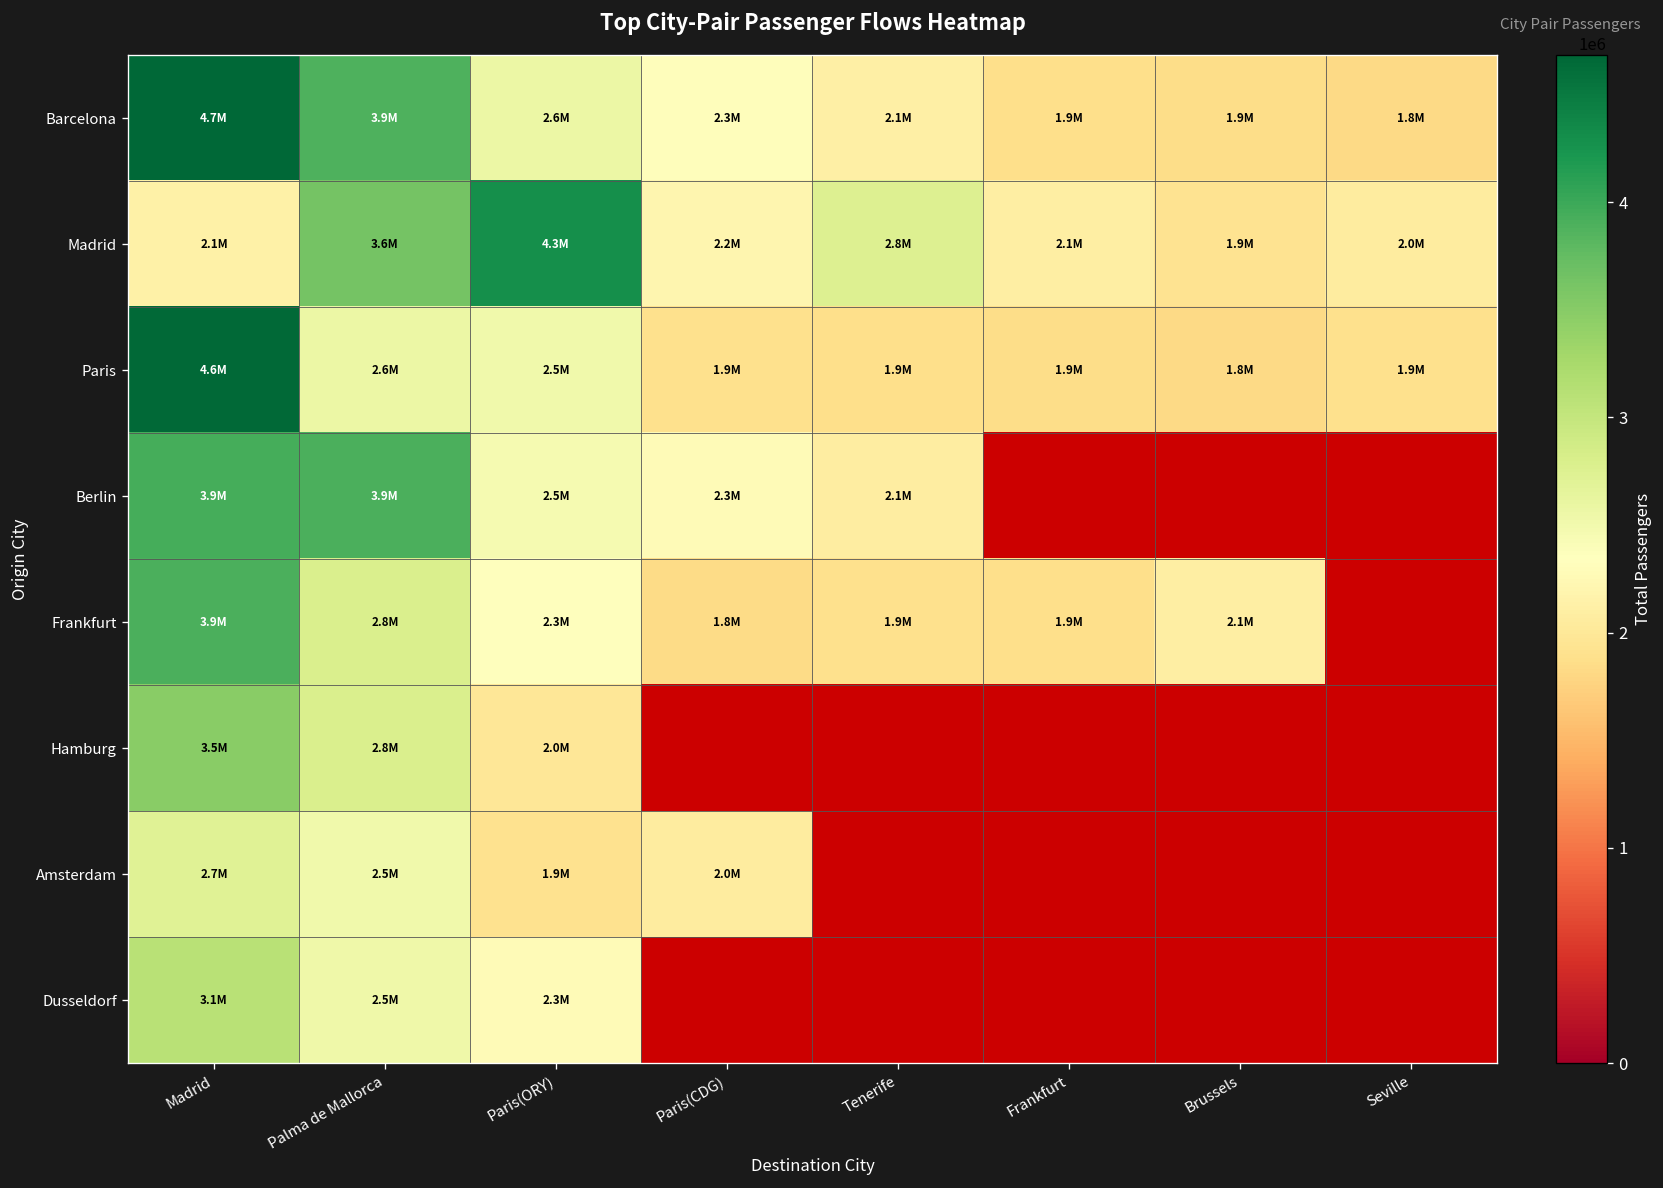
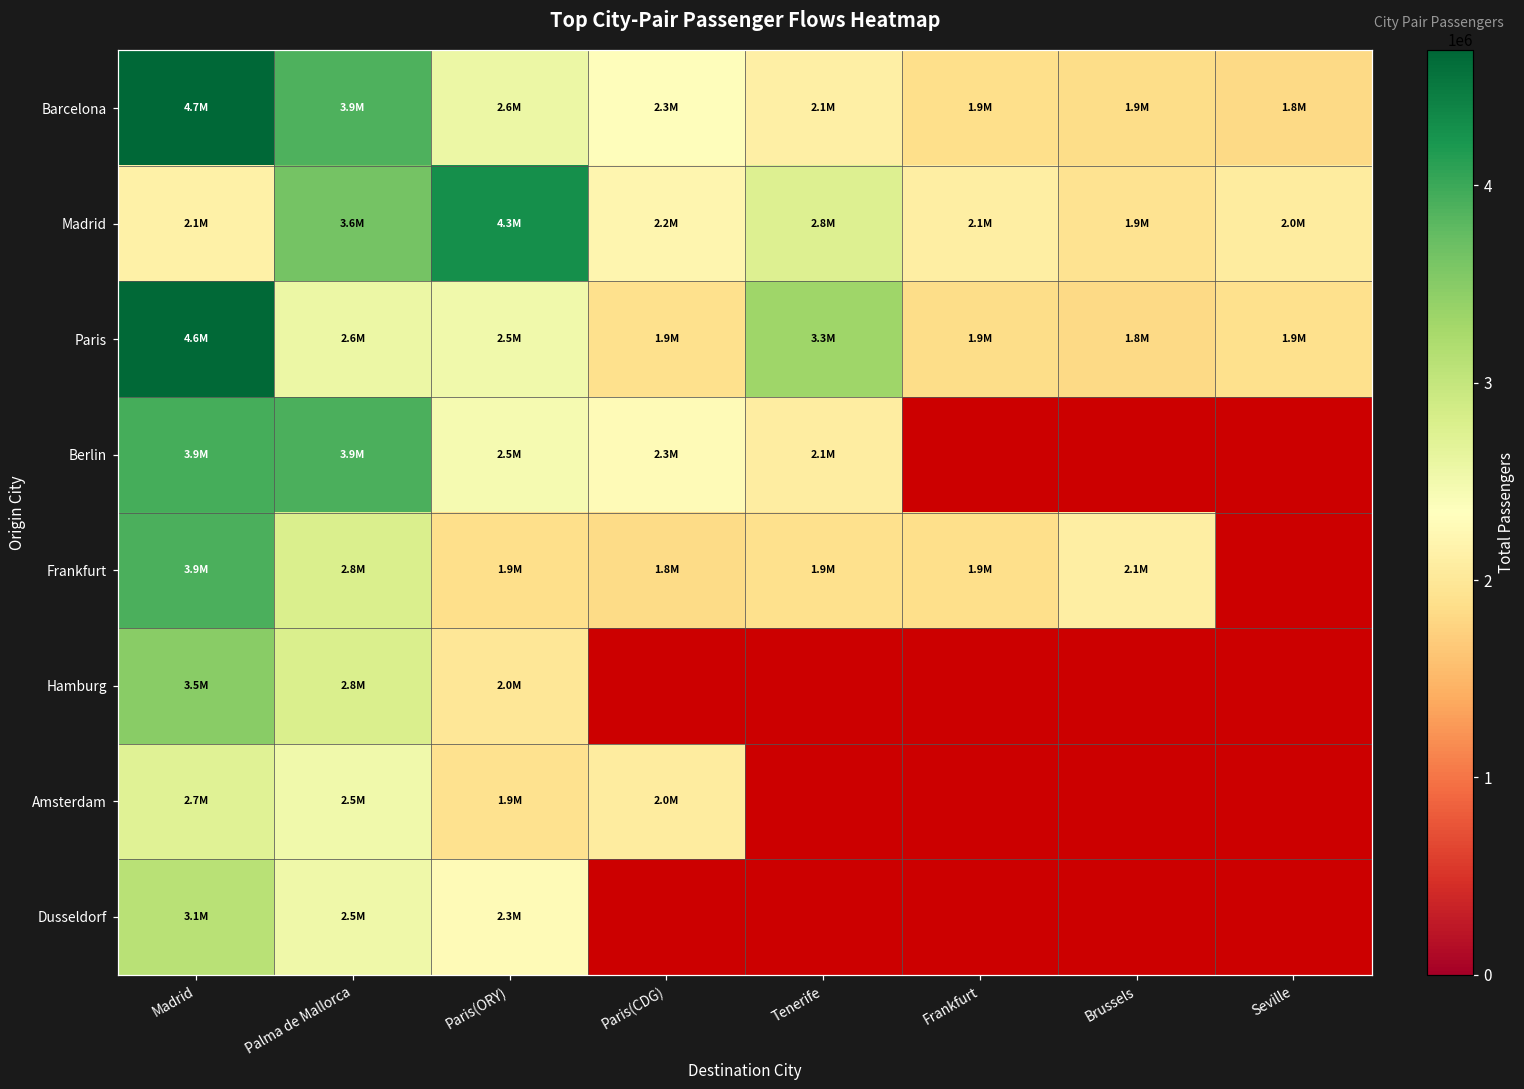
  {
    "Barcelona": {
      "Madrid": "4.7M",
      "Palma de Mallorca": "3.9M",
      "Paris(ORY)": "2.6M",
      "Paris(CDG)": "2.3M",
      "Tenerife": "2.1M",
      "Frankfurt": "1.9M",
      "Brussels": "1.9M",
      "Seville": "1.8M"
    },
    "Madrid": {
      "Madrid": "2.1M",
      "Palma de Mallorca": "3.6M",
      "Paris(ORY)": "4.3M",
      "Paris(CDG)": "2.2M",
      "Tenerife": "2.8M",
      "Frankfurt": "2.1M",
      "Brussels": "1.9M",
      "Seville": "2.0M"
    },
    "Paris": {
      "Madrid": "4.6M",
      "Palma de Mallorca": "2.6M",
      "Paris(ORY)": "2.5M",
      "Paris(CDG)": "1.9M",
-     "Tenerife": "1.9M",
+     "Tenerife": "3.3M",
      "Frankfurt": "1.9M",
      "Brussels": "1.8M",
      "Seville": "1.9M"
    },
    "Berlin": {
      "Madrid": "3.9M",
      "Palma de Mallorca": "3.9M",
      "Paris(ORY)": "2.5M",
      "Paris(CDG)": "2.3M",
      "Tenerife": "2.1M"
    },
    "Frankfurt": {
      "Madrid": "3.9M",
      "Palma de Mallorca": "2.8M",
-     "Paris(ORY)": "2.3M",
+     "Paris(ORY)": "1.9M",
      "Paris(CDG)": "1.8M",
      "Tenerife": "1.9M",
      "Frankfurt": "1.9M",
      "Brussels": "2.1M"
    },
    "Hamburg": {
      "Madrid": "3.5M",
      "Palma de Mallorca": "2.8M",
      "Paris(ORY)": "2.0M"
    },
    "Amsterdam": {
      "Madrid": "2.7M",
      "Palma de Mallorca": "2.5M",
      "Paris(ORY)": "1.9M",
      "Paris(CDG)": "2.0M"
    },
    "Dusseldorf": {
      "Madrid": "3.1M",
      "Palma de Mallorca": "2.5M",
      "Paris(ORY)": "2.3M"
    }
  }
